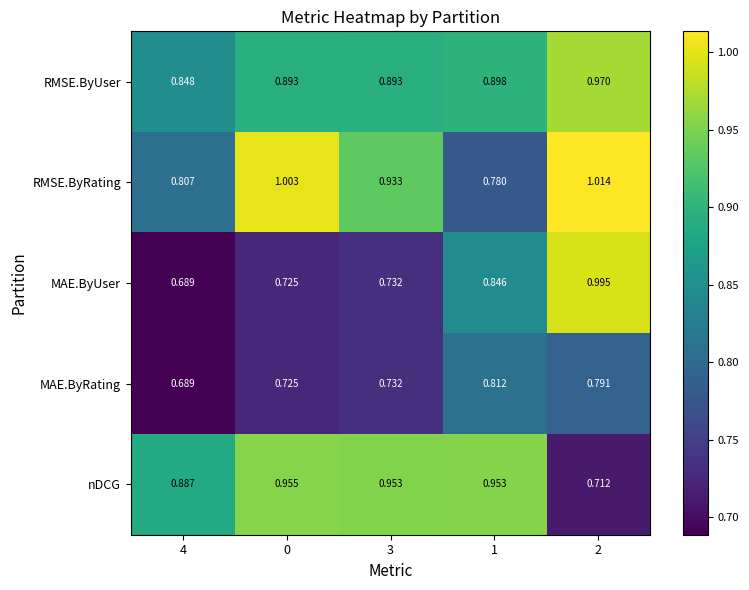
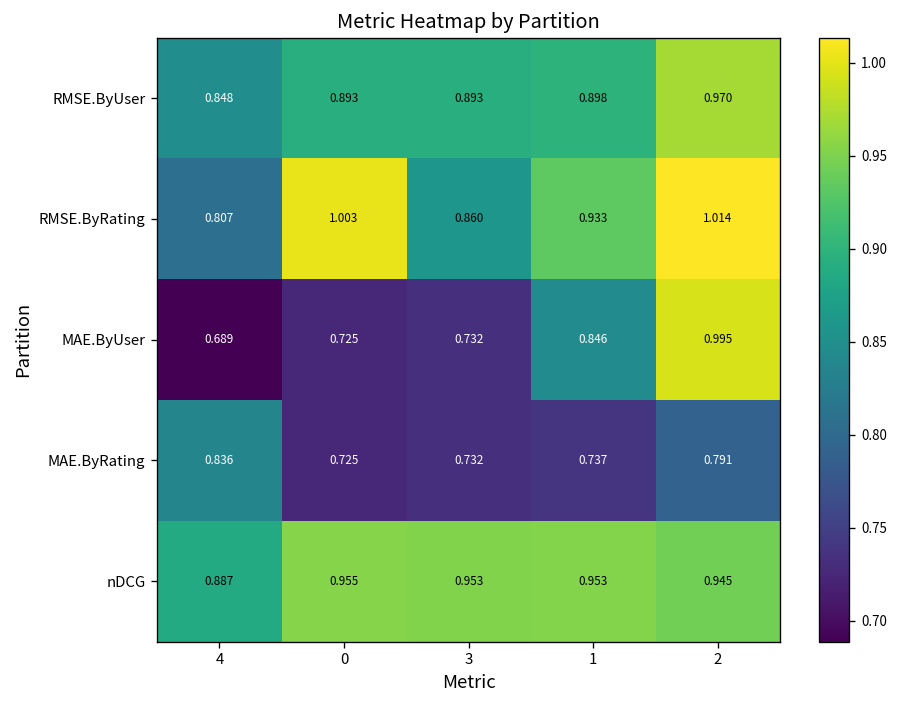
  {
    "RMSE.ByUser": {
      "4": 0.848,
      "0": 0.893,
      "3": 0.893,
      "1": 0.898,
      "2": 0.970
    },
    "RMSE.ByRating": {
      "4": 0.807,
      "0": 1.003,
-     "3": 0.933,
-     "1": 0.780,
+     "3": 0.860,
+     "1": 0.933,
      "2": 1.014
    },
    "MAE.ByUser": {
      "4": 0.689,
      "0": 0.725,
      "3": 0.732,
      "1": 0.846,
      "2": 0.995
    },
    "MAE.ByRating": {
-     "4": 0.689,
+     "4": 0.836,
      "0": 0.725,
      "3": 0.732,
-     "1": 0.812,
+     "1": 0.737,
      "2": 0.791
    },
    "nDCG": {
      "4": 0.887,
      "0": 0.955,
      "3": 0.953,
      "1": 0.953,
-     "2": 0.712
+     "2": 0.945
    }
  }
